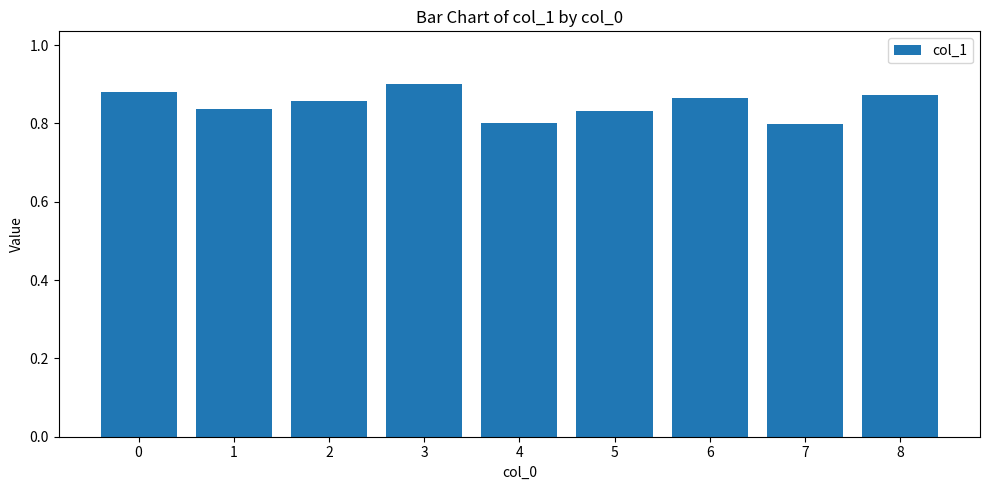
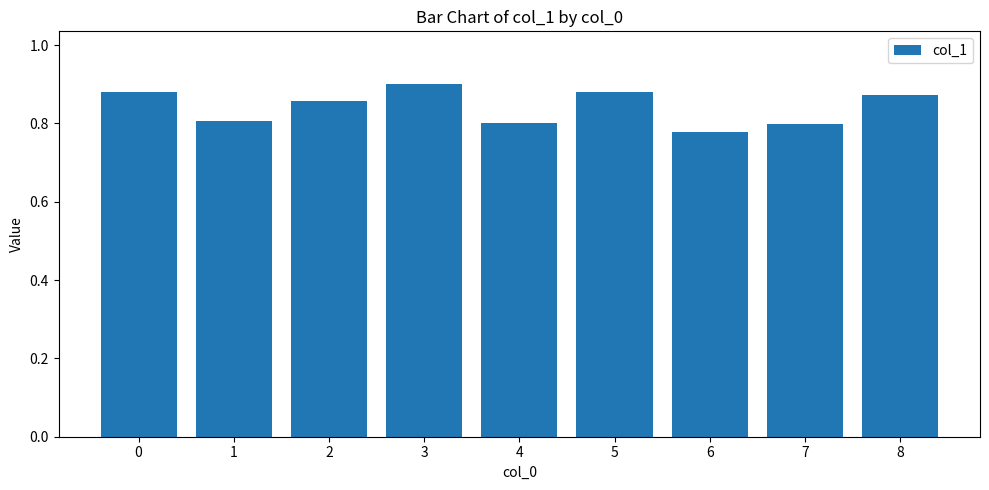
  {
    "0": 0.88,
-   "1": 0.84,
+   "1": 0.81,
    "2": 0.86,
    "3": 0.90,
    "4": 0.80,
-   "5": 0.83,
-   "6": 0.87,
+   "5": 0.88,
+   "6": 0.78,
    "7": 0.80,
    "8": 0.87
  }
